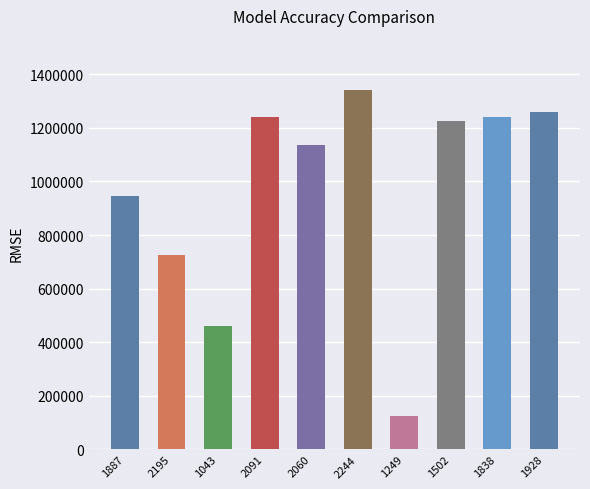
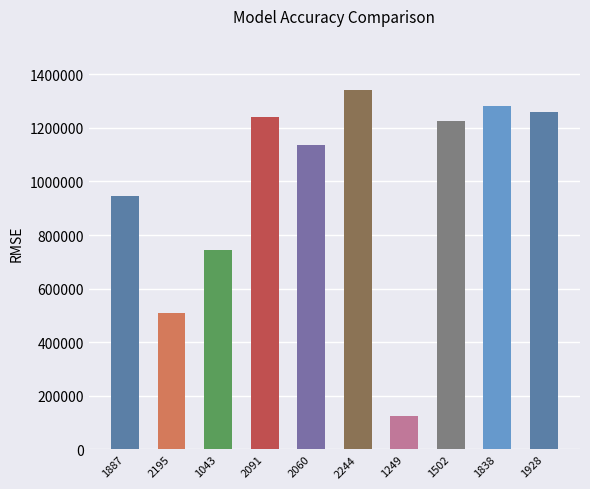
  {
    "1887": 950000,
-   "2195": 720000,
-   "1043": 460000,
+   "2195": 510000,
+   "1043": 750000,
    "2091": 1240000,
    "2060": 1140000,
    "2244": 1340000,
    "1249": 120000,
    "1502": 1230000,
-   "1838": 1240000,
+   "1838": 1280000,
    "1928": 1260000
  }
